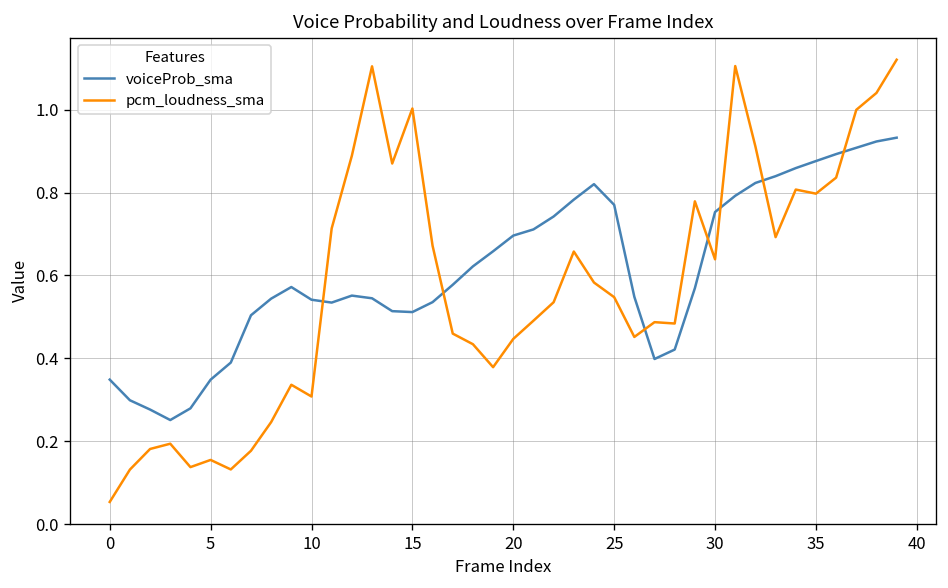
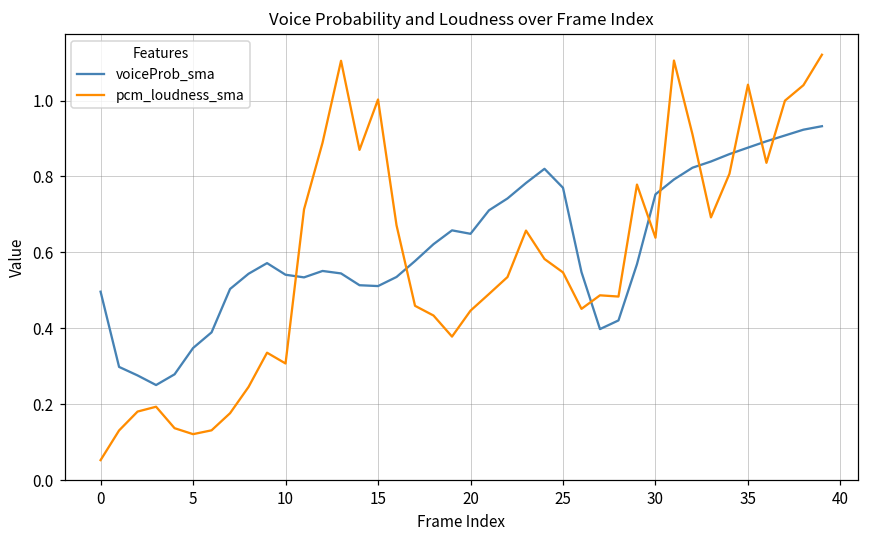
  {
    "voiceProb_sma": {
-     "0": 0.35,
+     "0": 0.50,
      "5": 0.35,
      "10": 0.54,
      "15": 0.51,
-     "20": 0.70,
+     "20": 0.65,
      "25": 0.77,
      "30": 0.75,
      "35": 0.88
    },
    "pcm_loudness_sma": {
      "0": 0.05,
-     "5": 0.15,
+     "5": 0.12,
      "10": 0.31,
      "15": 1.00,
      "20": 0.45,
      "25": 0.55,
      "30": 0.64,
-     "35": 0.80
+     "35": 1.04
    }
  }
